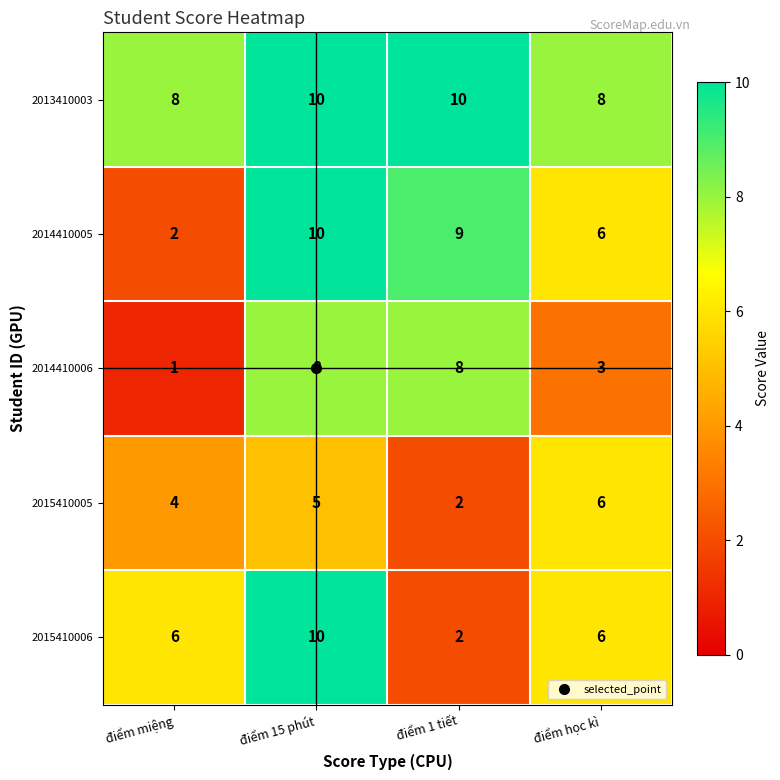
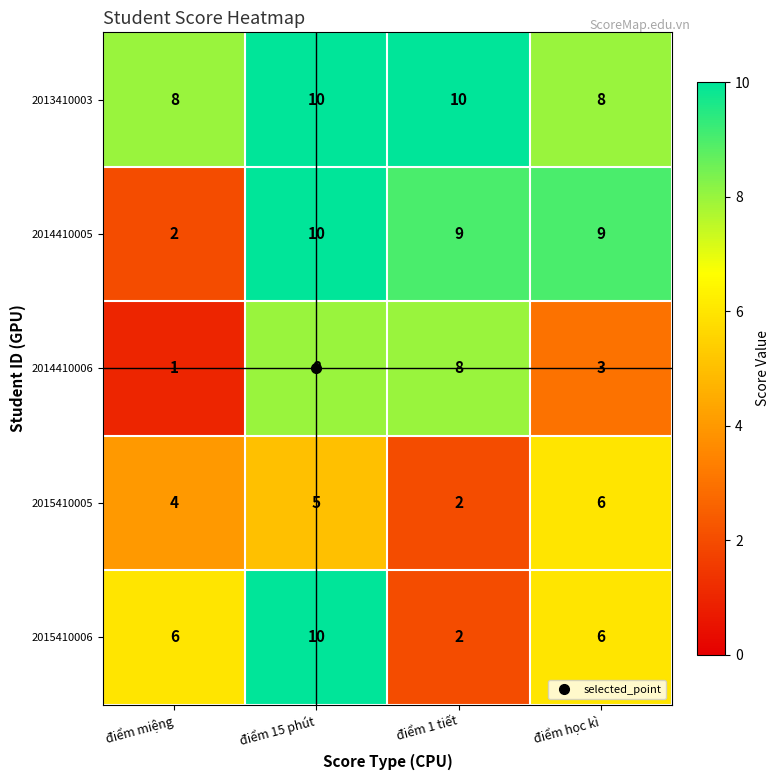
  {
    "2013410003": {
      "điểm miệng": 8,
      "điểm 15 phút": 10,
      "điểm 1 tiết": 10,
      "điểm học kì": 8
    },
    "2014410005": {
      "điểm miệng": 2,
      "điểm 15 phút": 10,
      "điểm 1 tiết": 9,
-     "điểm học kì": 6
+     "điểm học kì": 9
    },
    "2014410006": {
      "điểm miệng": 1,
      "điểm 1 tiết": 8,
      "điểm học kì": 3
    },
    "2015410005": {
      "điểm miệng": 4,
      "điểm 15 phút": 5,
      "điểm 1 tiết": 2,
      "điểm học kì": 6
    },
    "2015410006": {
      "điểm miệng": 6,
      "điểm 15 phút": 10,
      "điểm 1 tiết": 2,
      "điểm học kì": 6
    }
  }
